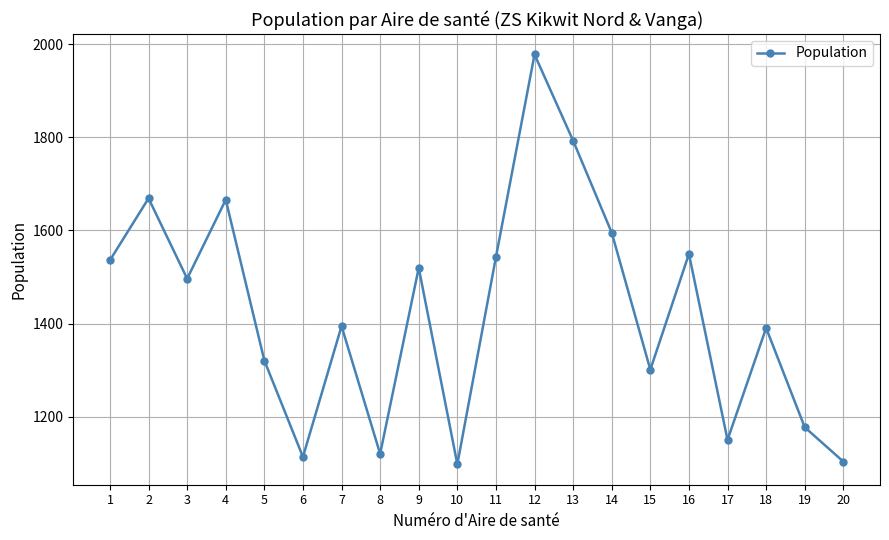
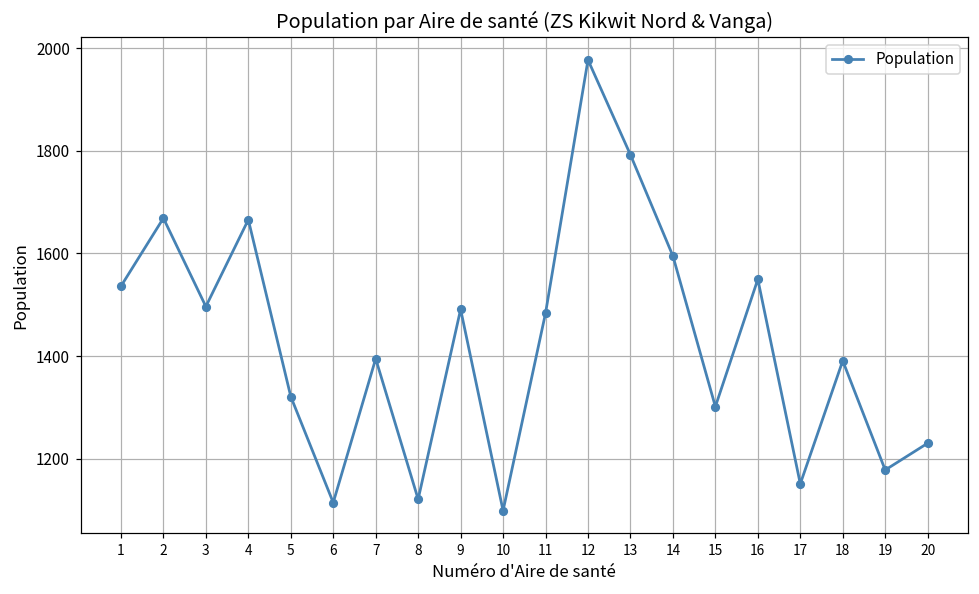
  {
    "1": 1540,
    "2": 1670,
    "3": 1500,
    "4": 1670,
    "5": 1320,
    "6": 1110,
    "7": 1390,
    "8": 1120,
-   "9": 1520,
+   "9": 1490,
    "10": 1100,
-   "11": 1540,
+   "11": 1480,
    "12": 1980,
    "13": 1790,
    "14": 1600,
    "15": 1300,
    "16": 1550,
    "17": 1150,
    "18": 1390,
    "19": 1180,
-   "20": 1100
+   "20": 1230
  }
